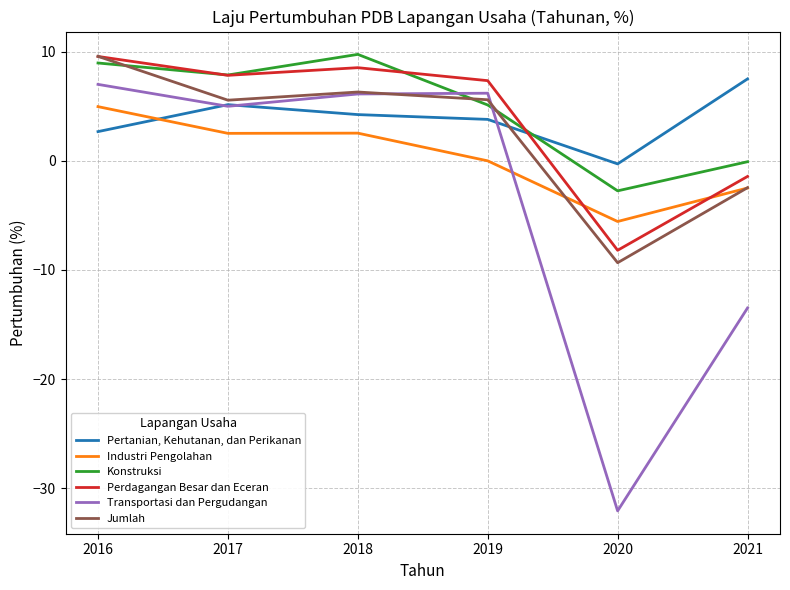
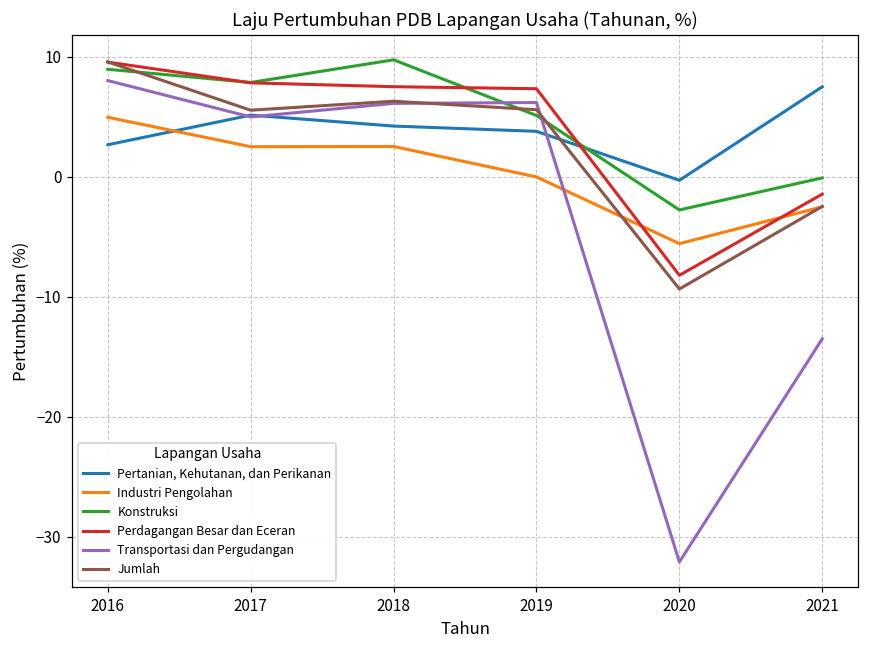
  {
    "Pertanian, Kehutanan, dan Perikanan": {
      "2016": 2.7,
      "2018": 4.2,
      "2019": 3.8,
      "2020": -0.3,
      "2021": 7.5
    },
    "Industri Pengolahan": {
      "2016": 5.0,
      "2017": 2.5,
      "2018": 2.5,
      "2019": 0.0,
      "2020": -5.6
    },
    "Konstruksi": {
      "2016": 9.0,
      "2018": 9.8,
      "2019": 5.1,
      "2020": -2.8,
      "2021": -0.1
    },
    "Perdagangan Besar dan Eceran": {
-     "2018": 8.5,
+     "2018": 7.5,
      "2019": 7.4,
      "2020": -8.2,
      "2021": -1.4
    },
    "Transportasi dan Pergudangan": {
-     "2016": 7.0,
+     "2016": 8.0,
      "2019": 6.2,
      "2020": -32.1,
      "2021": -13.5
    },
    "Jumlah": {
      "2017": 5.6,
      "2019": 5.6,
      "2020": -9.3
    }
  }
